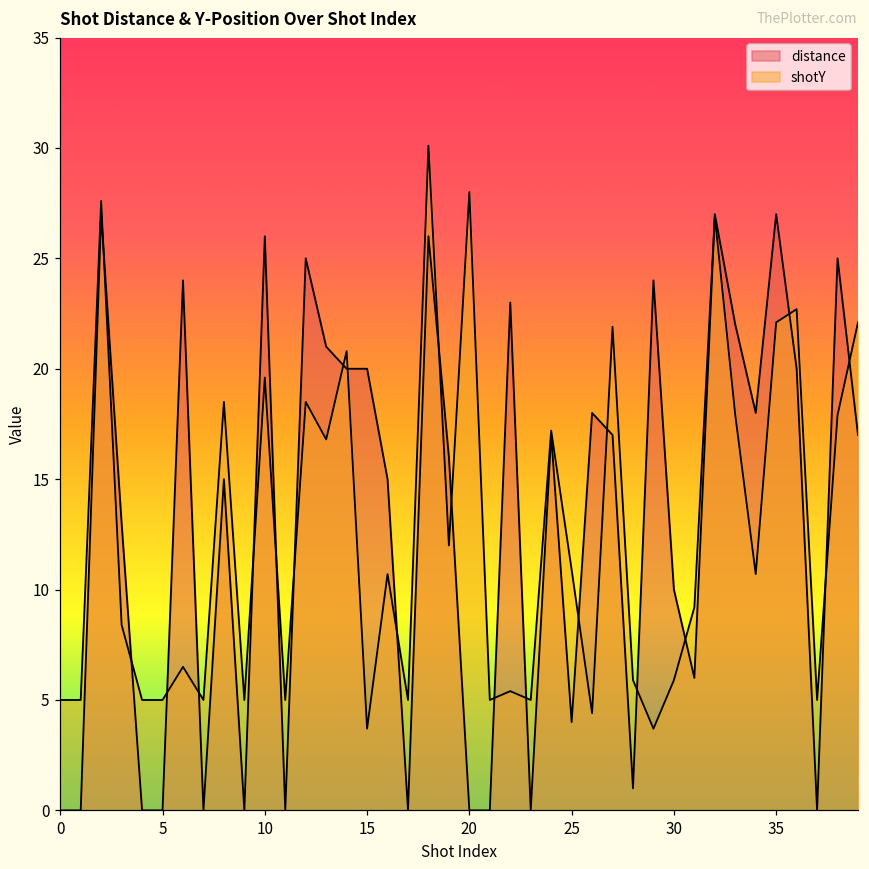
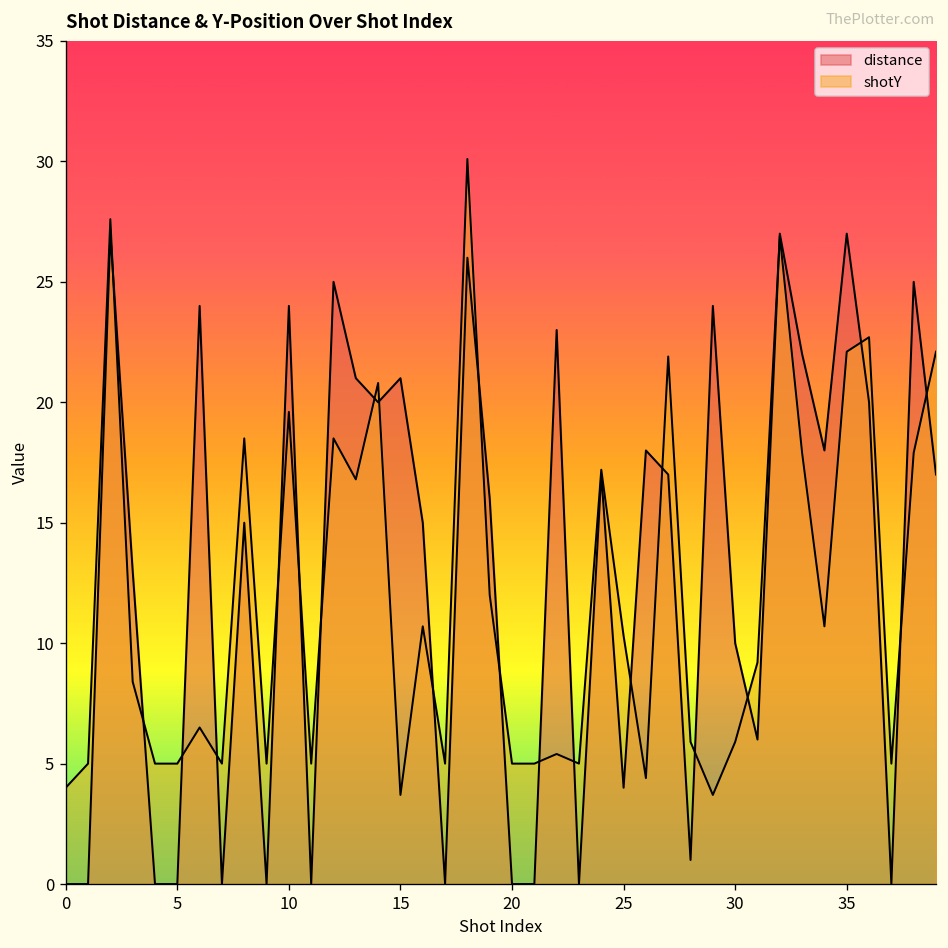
  {
    "distance": {
      "0": 0,
      "5": 0,
-     "10": 26,
-     "15": 20,
+     "10": 24,
+     "15": 21,
      "20": 0,
      "25": 4,
      "30": 10,
      "35": 27
    },
    "shotY": {
-     "0": 5,
+     "0": 4,
      "5": 5.0,
      "10": 19.6,
      "15": 3.7,
-     "20": 28,
-     "25": 10.9,
+     "20": 5,
+     "25": 10.3,
      "30": 5.9,
      "35": 22.1
    }
  }
